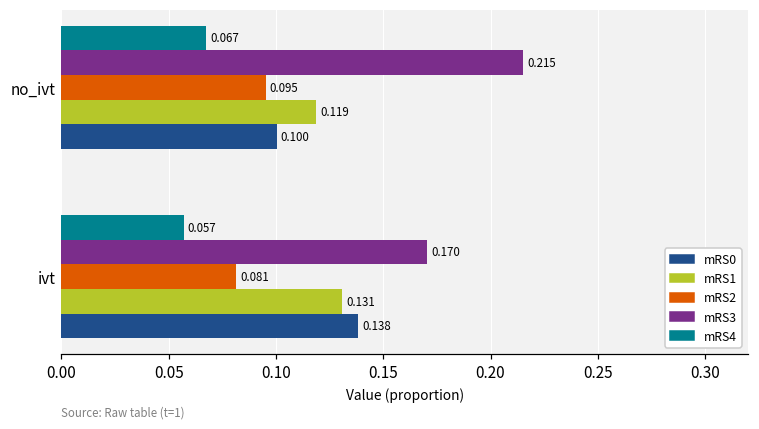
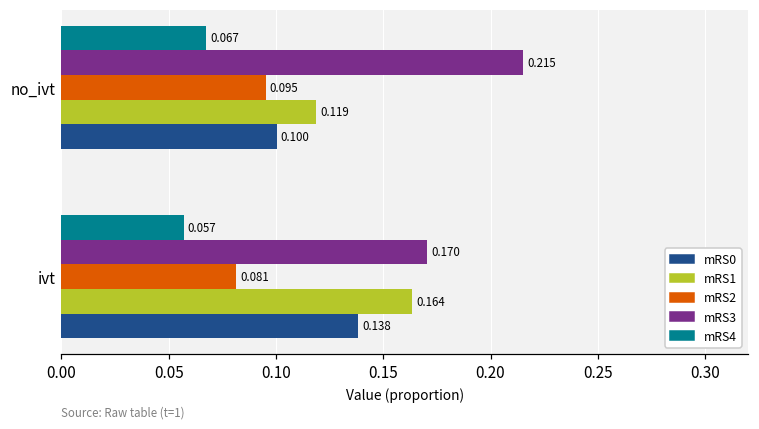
  {
    "mRS0": {
      "no_ivt": 0.100,
      "ivt": 0.138
    },
    "mRS1": {
      "no_ivt": 0.119,
-     "ivt": 0.131
+     "ivt": 0.164
    },
    "mRS2": {
      "no_ivt": 0.095,
      "ivt": 0.081
    },
    "mRS3": {
      "no_ivt": 0.215,
      "ivt": 0.170
    },
    "mRS4": {
      "no_ivt": 0.067,
      "ivt": 0.057
    }
  }
